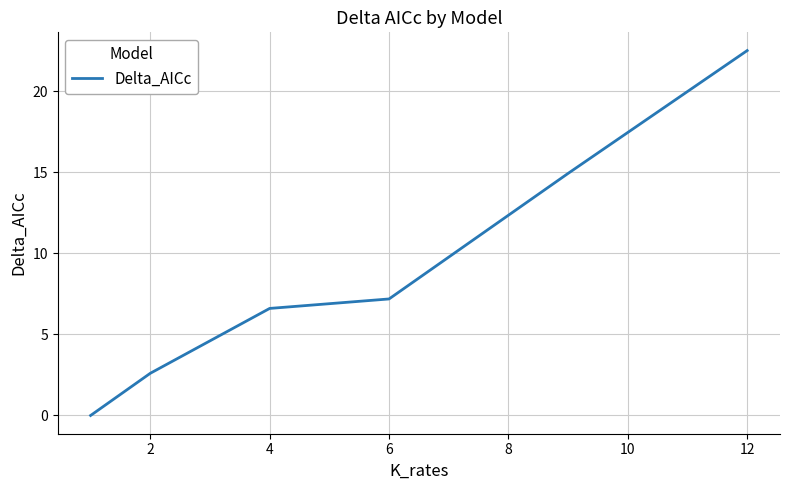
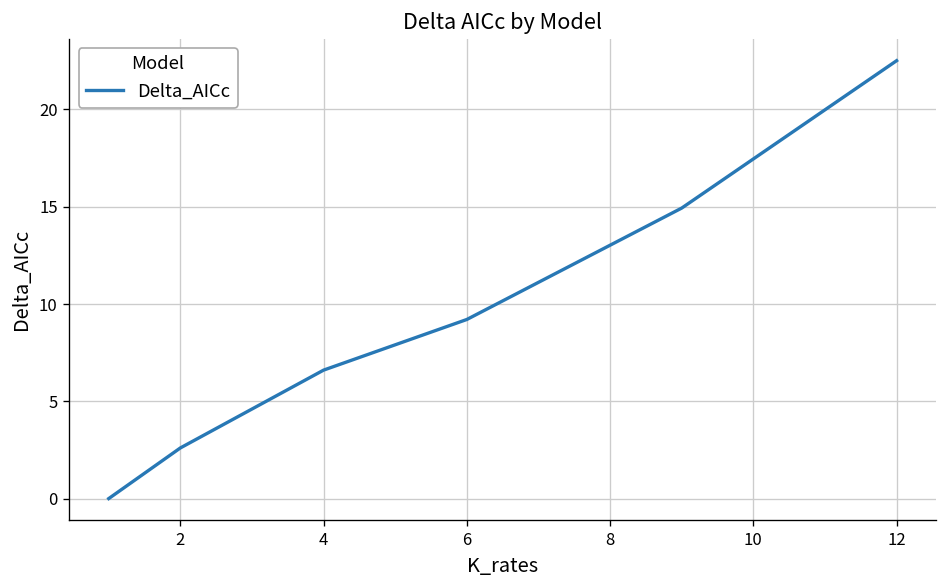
  {
    "2": 2.6,
    "4": 6.6,
-   "6": 7.2,
+   "6": 9.2,
    "12": 22.5
  }
